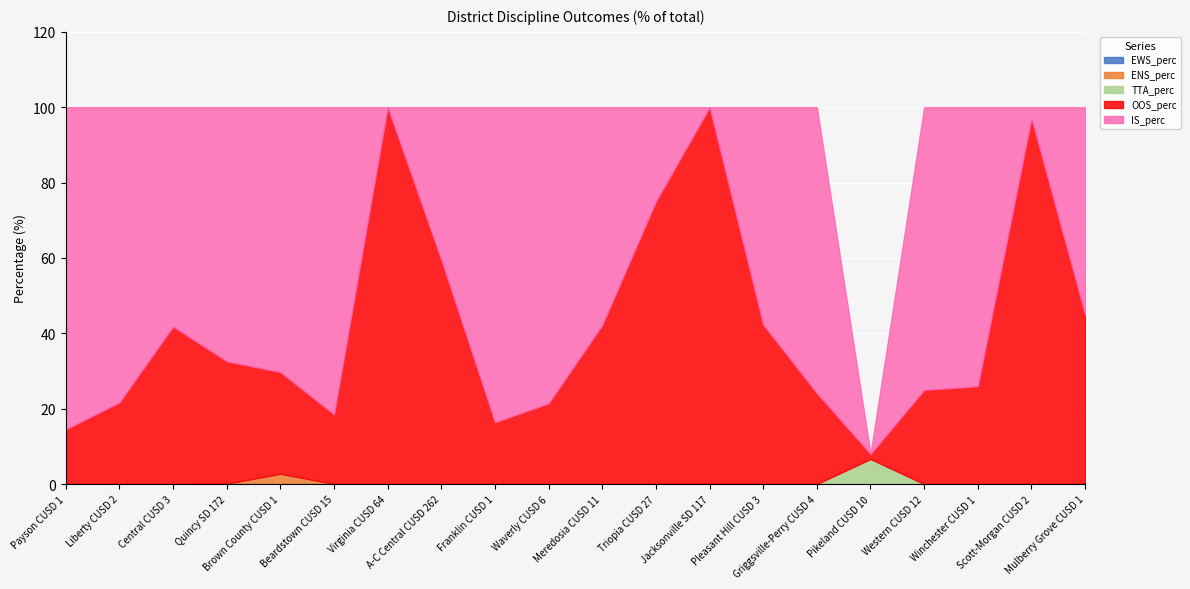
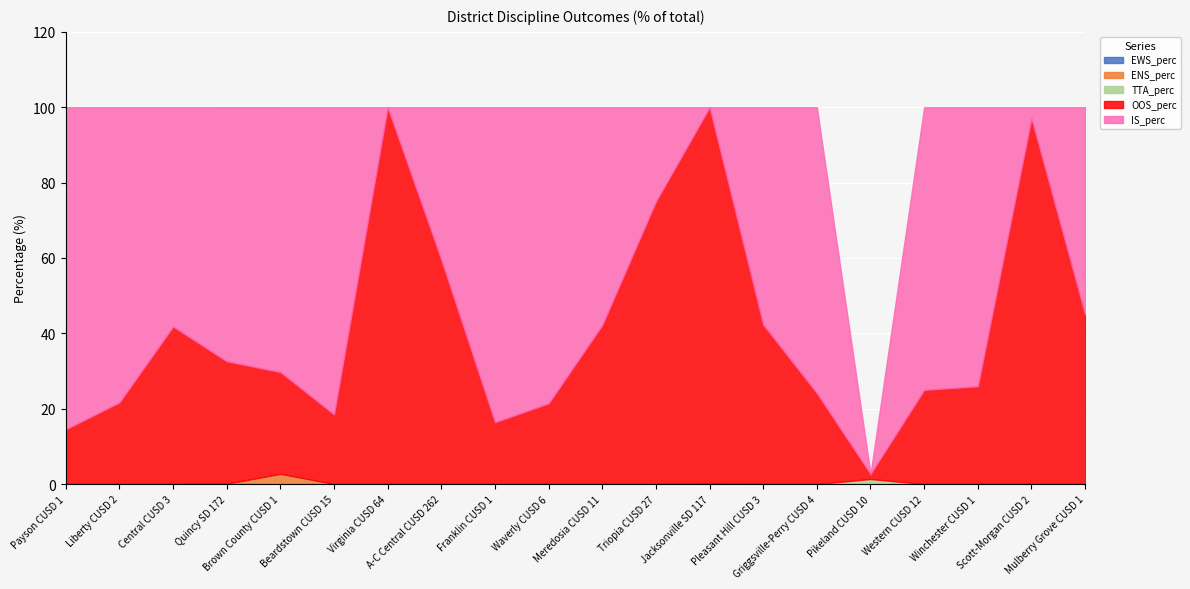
  {
    "EWS_perc": {
      "Brown County CUSD 1": 0
    },
    "TTA_perc": {
-     "Pikeland CUSD 10": 7
+     "Pikeland CUSD 10": 1
    },
    "OOS_perc": {
      "Payson CUSD 1": 15,
      "Liberty CUSD 2": 22,
      "Central CUSD 3": 42,
      "Quincy SD 172": 33,
      "Brown County CUSD 1": 27,
      "Beardstown CUSD 15": 18,
      "A-C Central CUSD 262": 60,
      "Franklin CUSD 1": 16,
      "Waverly CUSD 6": 21,
      "Meredosia CUSD 11": 42,
      "Triopia CUSD 27": 75,
      "Pleasant Hill CUSD 3": 42,
      "Griggsville-Perry CUSD 4": 24,
      "Western CUSD 12": 25,
      "Winchester CUSD 1": 26,
      "Scott-Morgan CUSD 2": 97,
      "Mulberry Grove CUSD 1": 45
    },
    "IS_perc": {
      "Payson CUSD 1": 85,
      "Liberty CUSD 2": 78,
      "Central CUSD 3": 58,
      "Quincy SD 172": 67,
      "Brown County CUSD 1": 70,
      "Beardstown CUSD 15": 82,
      "A-C Central CUSD 262": 40,
      "Franklin CUSD 1": 84,
      "Waverly CUSD 6": 79,
      "Meredosia CUSD 11": 58,
      "Triopia CUSD 27": 25,
      "Pleasant Hill CUSD 3": 58,
      "Griggsville-Perry CUSD 4": 76,
      "Western CUSD 12": 75,
      "Winchester CUSD 1": 74,
      "Scott-Morgan CUSD 2": 3,
      "Mulberry Grove CUSD 1": 55
    }
  }
